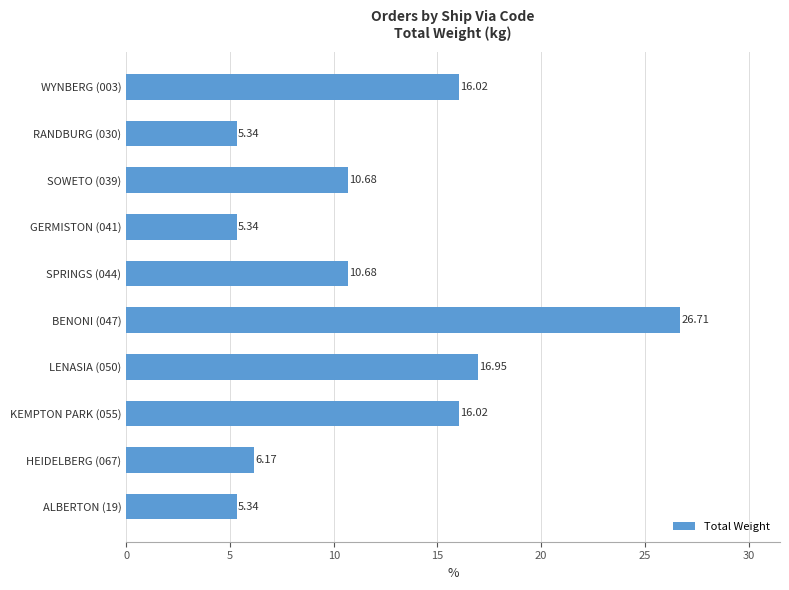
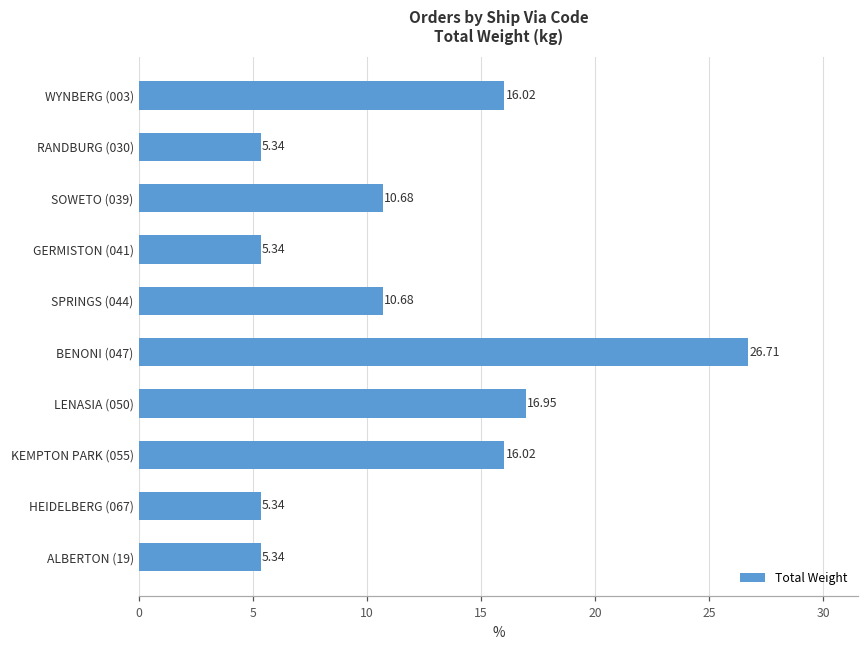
  {
    "WYNBERG (003)": 16.02,
    "RANDBURG (030)": 5.34,
    "SOWETO (039)": 10.68,
    "GERMISTON (041)": 5.34,
    "SPRINGS (044)": 10.68,
    "BENONI (047)": 26.71,
    "LENASIA (050)": 16.95,
    "KEMPTON PARK (055)": 16.02,
-   "HEIDELBERG (067)": 6.17,
+   "HEIDELBERG (067)": 5.34,
    "ALBERTON (19)": 5.34
  }
